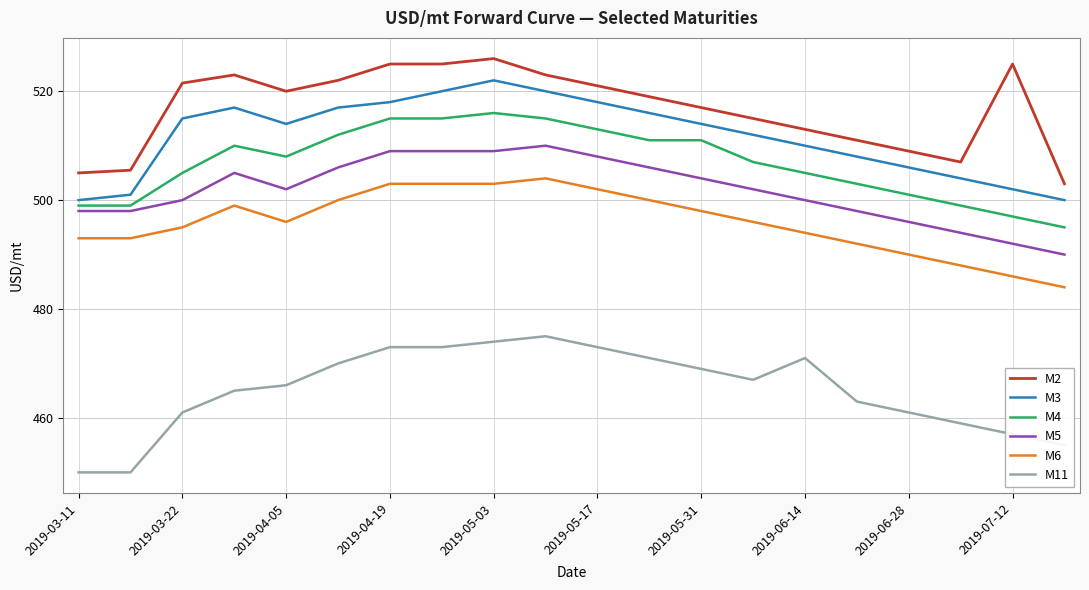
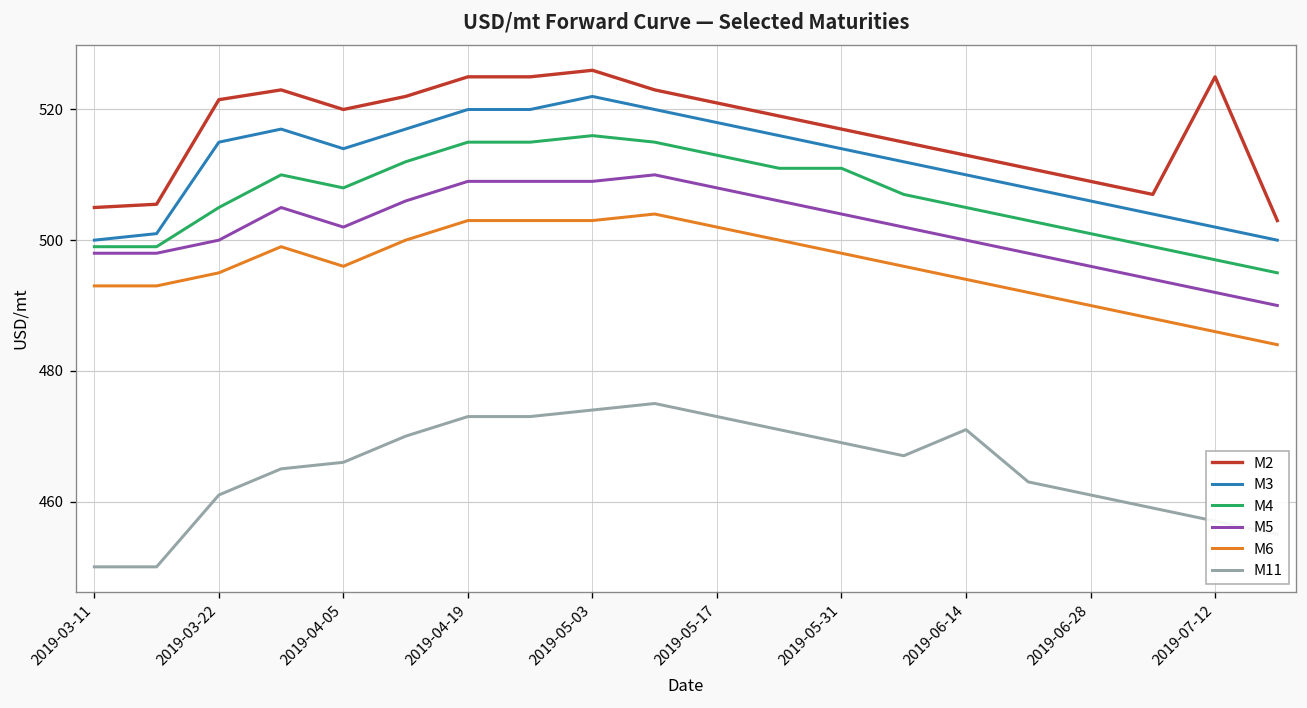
  {
    "M2": {
      "2019-03-11": 505,
      "2019-03-22": 522,
      "2019-04-05": 520,
      "2019-04-19": 525,
      "2019-05-03": 526,
      "2019-05-17": 521,
      "2019-05-31": 517,
      "2019-06-14": 513,
      "2019-06-28": 509,
      "2019-07-12": 525
    },
    "M3": {
      "2019-03-11": 500,
      "2019-03-22": 515,
      "2019-04-05": 514,
-     "2019-04-19": 518,
+     "2019-04-19": 520,
      "2019-05-03": 522,
      "2019-05-17": 518,
      "2019-05-31": 514,
      "2019-06-14": 510,
      "2019-06-28": 506,
      "2019-07-12": 502
    },
    "M4": {
      "2019-03-11": 499,
      "2019-03-22": 505,
      "2019-04-05": 508,
      "2019-04-19": 515,
      "2019-05-03": 516,
      "2019-05-17": 513,
      "2019-05-31": 511,
      "2019-06-14": 505,
      "2019-06-28": 501,
      "2019-07-12": 497
    },
    "M5": {
      "2019-03-11": 498,
      "2019-03-22": 500,
      "2019-04-05": 502,
      "2019-04-19": 509,
      "2019-05-03": 509,
      "2019-05-17": 508,
      "2019-05-31": 504,
      "2019-06-14": 500,
      "2019-06-28": 496,
      "2019-07-12": 492
    },
    "M6": {
      "2019-03-11": 493,
      "2019-03-22": 495,
      "2019-04-05": 496,
      "2019-04-19": 503,
      "2019-05-03": 503,
      "2019-05-17": 502,
      "2019-05-31": 498,
      "2019-06-14": 494,
      "2019-06-28": 490,
      "2019-07-12": 486
    },
    "M11": {
      "2019-03-11": 450,
      "2019-03-22": 461,
      "2019-04-05": 466,
      "2019-04-19": 473,
      "2019-05-03": 474,
      "2019-05-17": 473,
      "2019-05-31": 469,
      "2019-06-14": 471,
      "2019-06-28": 461
    }
  }
